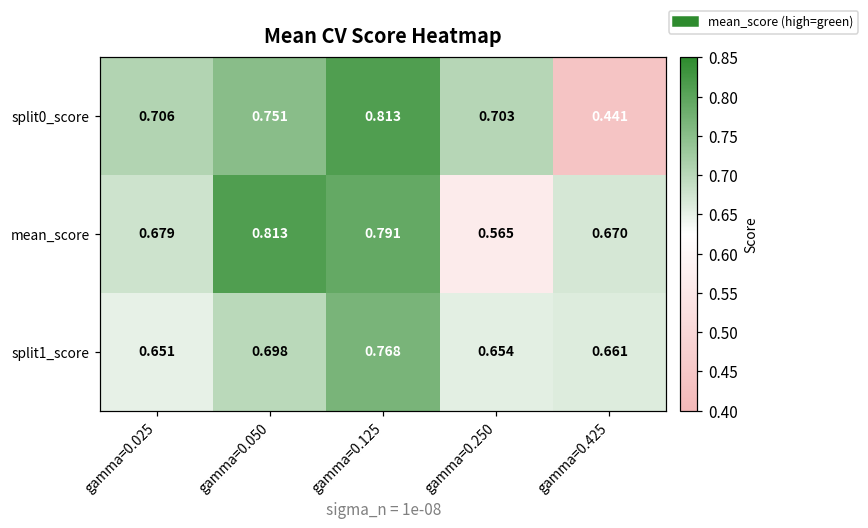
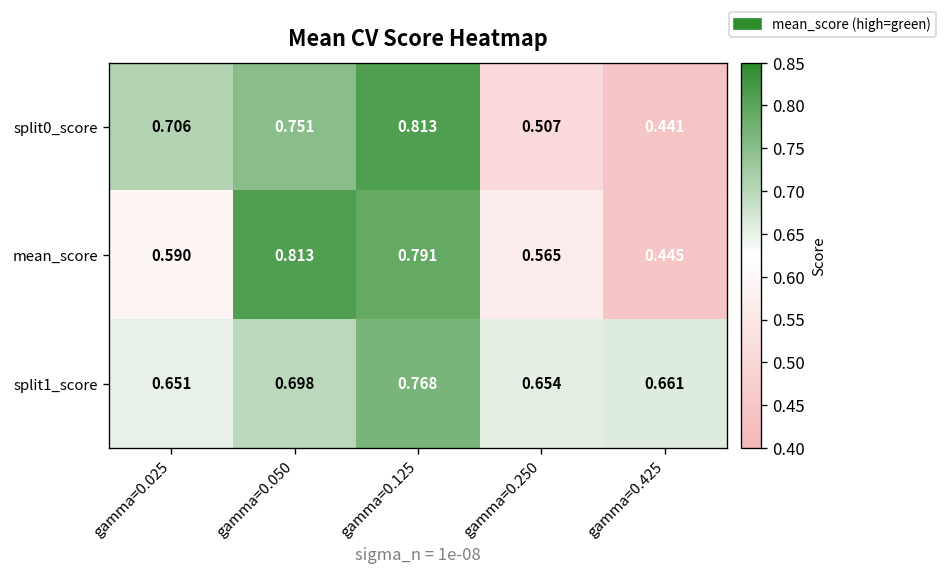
  {
    "split0_score": {
      "gamma=0.025": 0.706,
      "gamma=0.050": 0.751,
      "gamma=0.125": 0.813,
-     "gamma=0.250": 0.703,
+     "gamma=0.250": 0.507,
      "gamma=0.425": 0.441
    },
    "mean_score": {
-     "gamma=0.025": 0.679,
+     "gamma=0.025": 0.590,
      "gamma=0.050": 0.813,
      "gamma=0.125": 0.791,
      "gamma=0.250": 0.565,
-     "gamma=0.425": 0.670
+     "gamma=0.425": 0.445
    },
    "split1_score": {
      "gamma=0.025": 0.651,
      "gamma=0.050": 0.698,
      "gamma=0.125": 0.768,
      "gamma=0.250": 0.654,
      "gamma=0.425": 0.661
    }
  }
